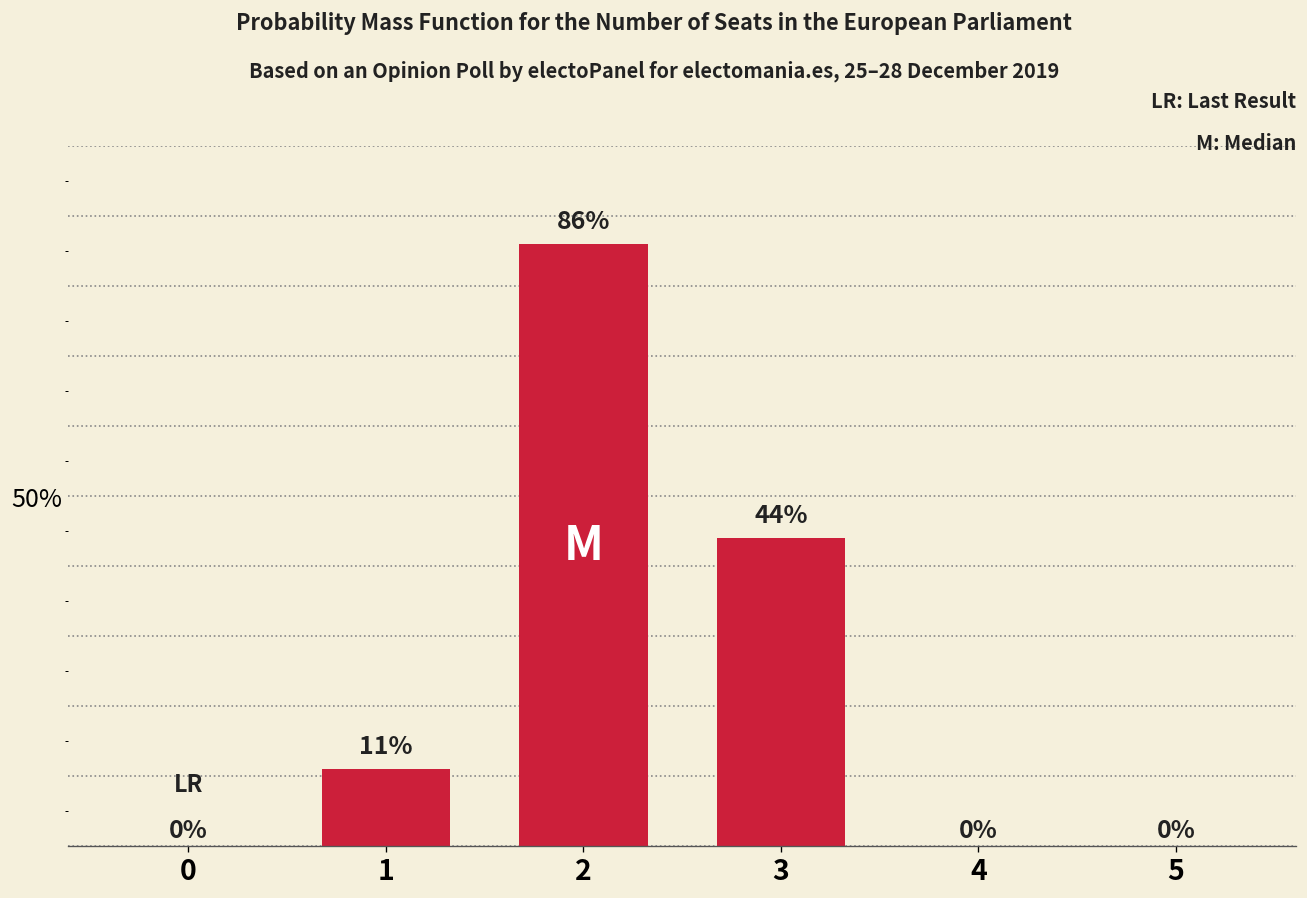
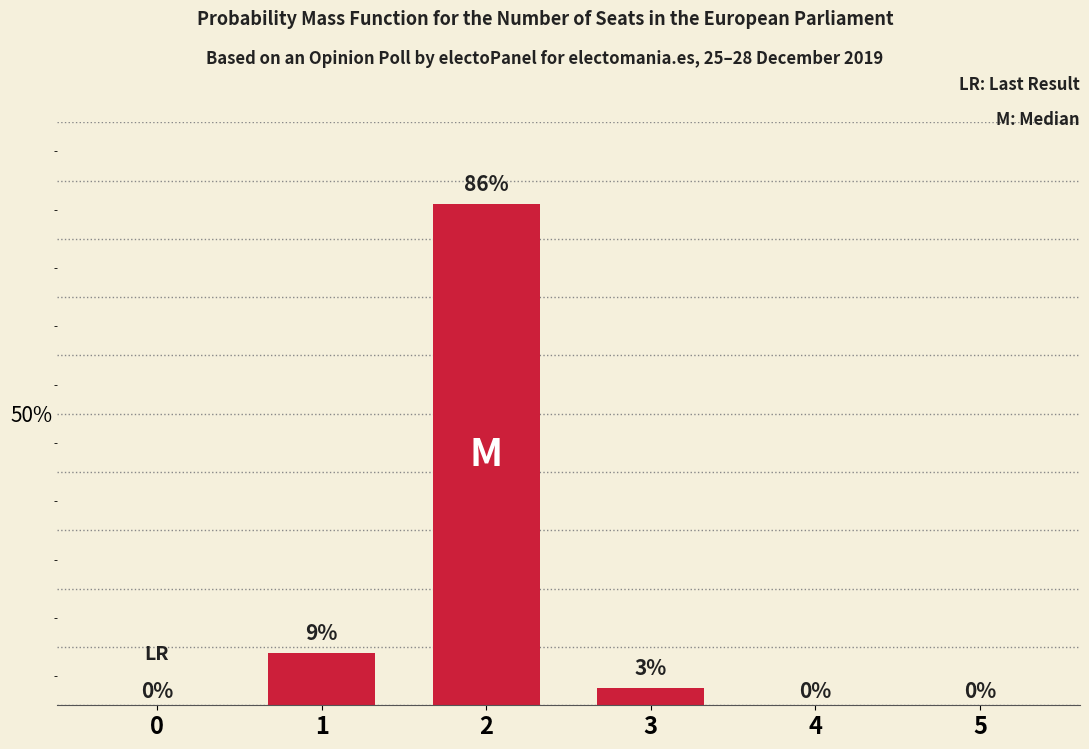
  {
    "0": "0%",
-   "1": "11%",
+   "1": "9%",
    "2": "86%",
-   "3": "44%",
+   "3": "3%",
    "4": "0%",
    "5": "0%"
  }
